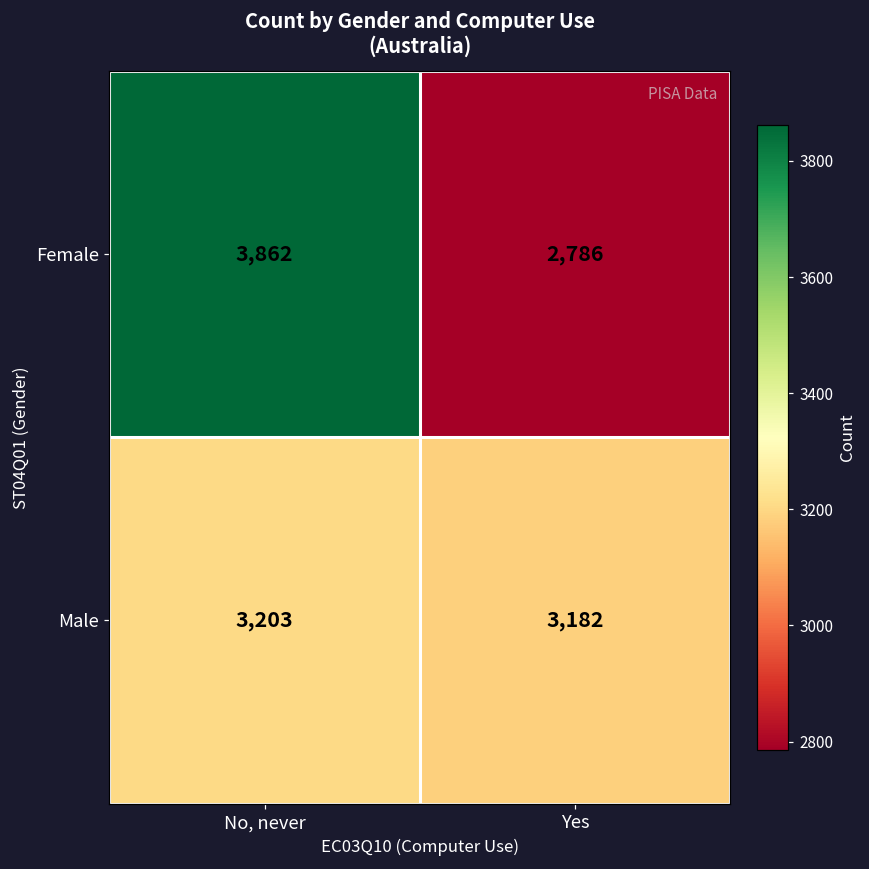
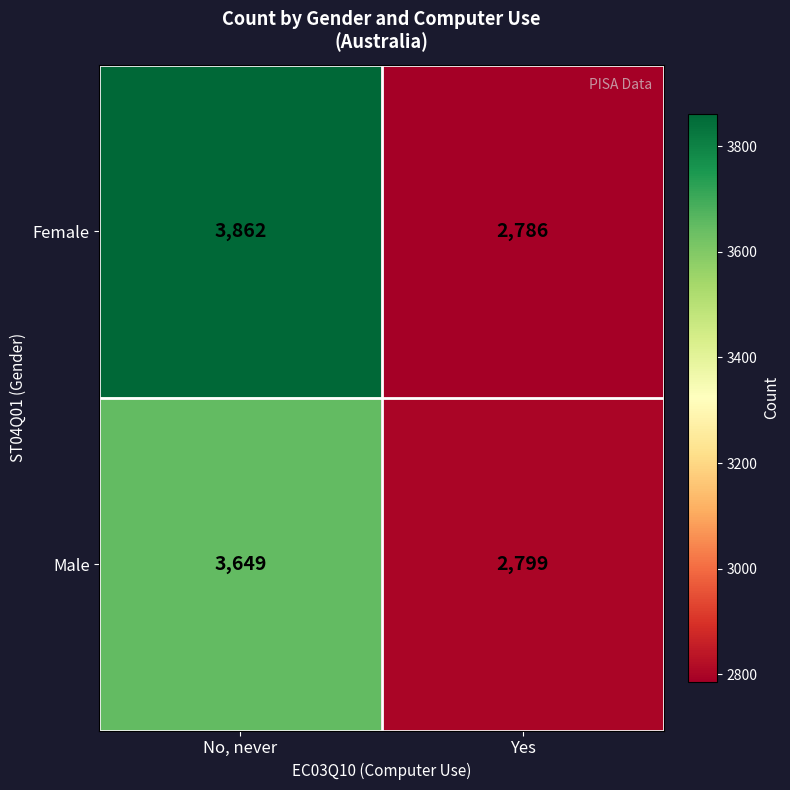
  {
    "Female": {
      "No, never": "3,862"
    },
    "Male": {
-     "No, never": "3,203",
-     "Yes": "3,182"
+     "No, never": "3,649",
+     "Yes": "2,799"
    }
  }
